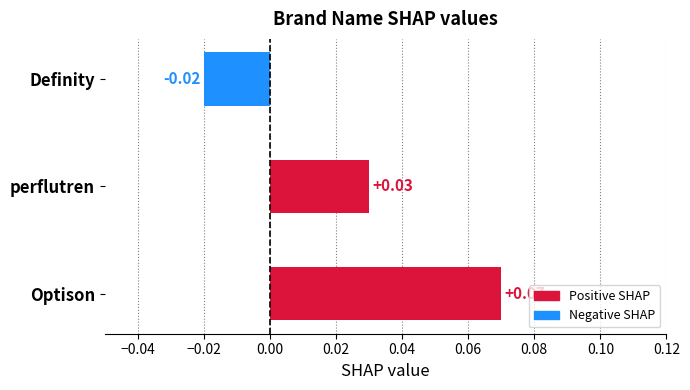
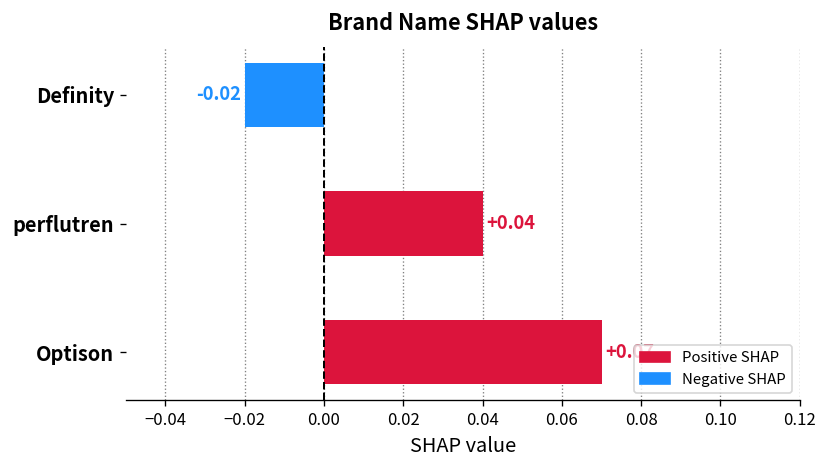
  {
    "Definity": "-0.02",
-   "perflutren": "+0.03"
+   "perflutren": "+0.04"
  }
